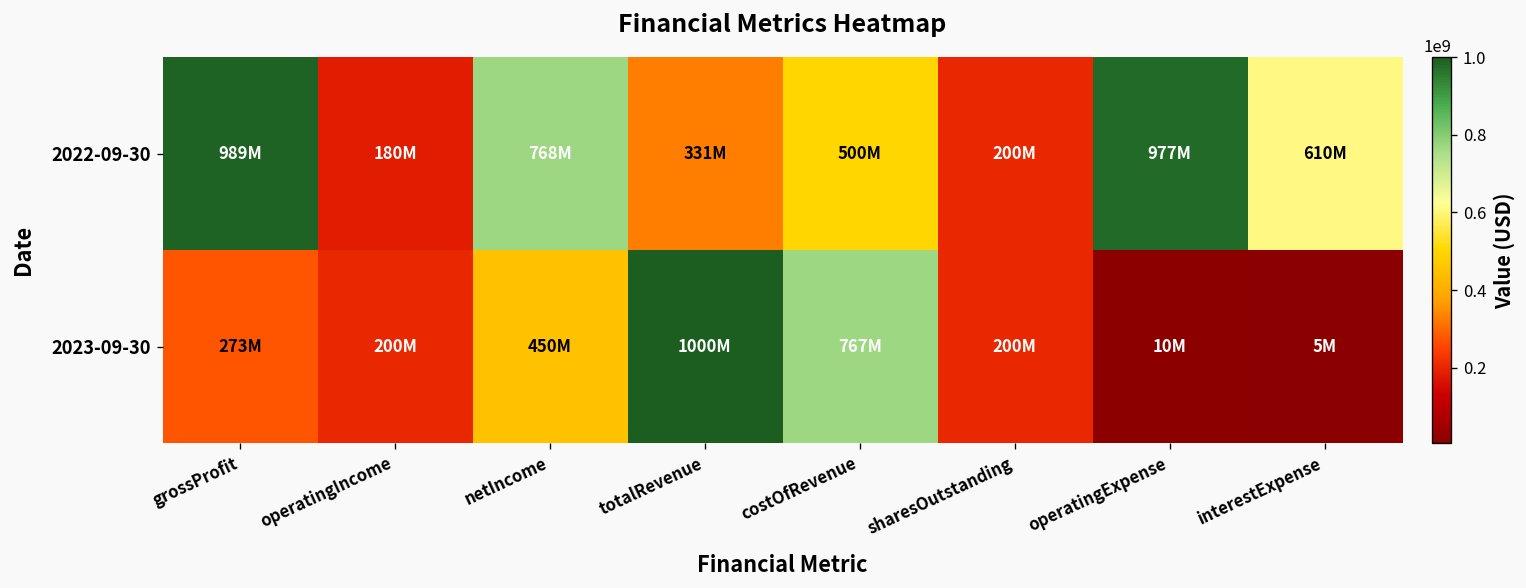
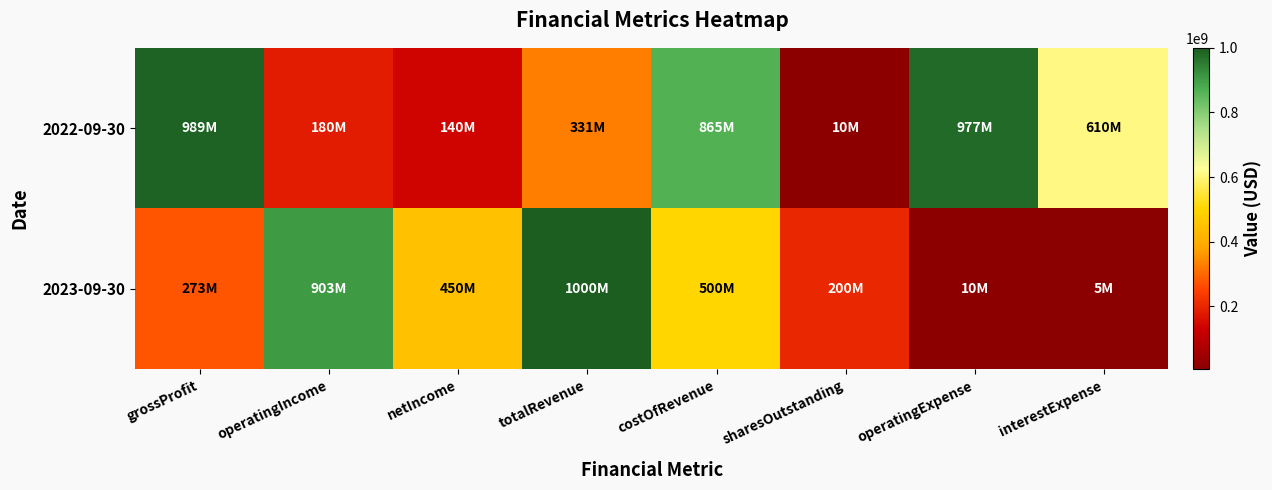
  {
    "2022-09-30": {
      "grossProfit": "989M",
      "operatingIncome": "180M",
-     "netIncome": "768M",
+     "netIncome": "140M",
      "totalRevenue": "331M",
-     "costOfRevenue": "500M",
-     "sharesOutstanding": "200M",
+     "costOfRevenue": "865M",
+     "sharesOutstanding": "10M",
      "operatingExpense": "977M",
      "interestExpense": "610M"
    },
    "2023-09-30": {
      "grossProfit": "273M",
-     "operatingIncome": "200M",
+     "operatingIncome": "903M",
      "netIncome": "450M",
      "totalRevenue": "1000M",
-     "costOfRevenue": "767M",
+     "costOfRevenue": "500M",
      "sharesOutstanding": "200M",
      "operatingExpense": "10M",
      "interestExpense": "5M"
    }
  }
